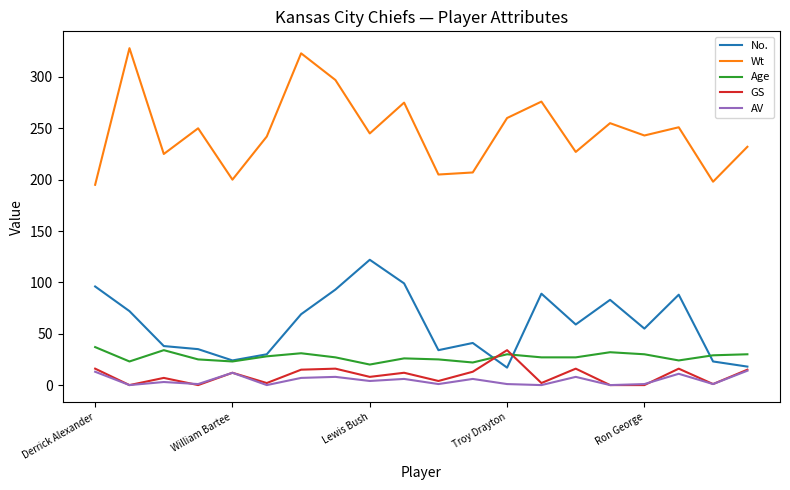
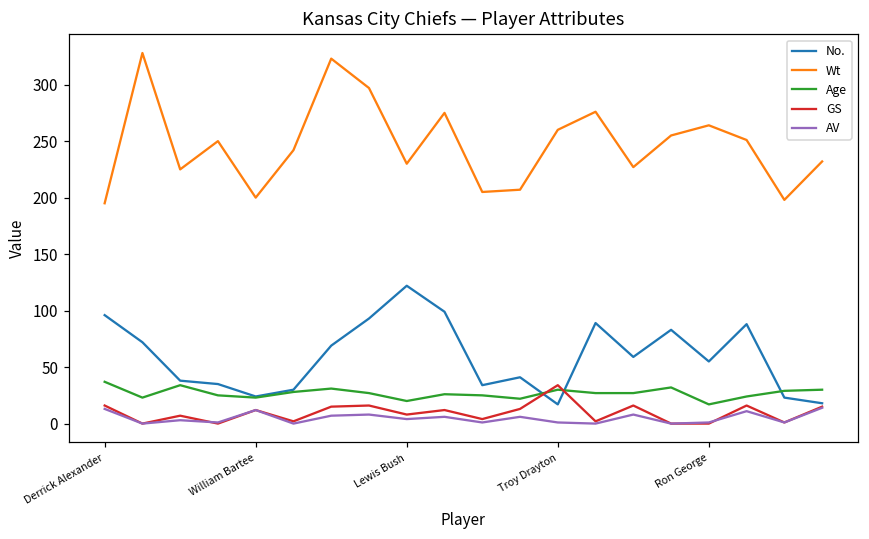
  {
    "No.": {
      "Derrick Alexander": 96,
      "Lewis Bush": 122,
      "Troy Drayton": 17,
      "Ron George": 55
    },
    "Wt": {
      "Derrick Alexander": 195,
      "William Bartee": 200,
-     "Lewis Bush": 245,
+     "Lewis Bush": 230,
      "Troy Drayton": 260,
-     "Ron George": 243
+     "Ron George": 264
    },
    "Age": {
      "Derrick Alexander": 37,
      "Lewis Bush": 20,
      "Troy Drayton": 30,
-     "Ron George": 30
+     "Ron George": 17
    },
    "GS": {
      "Derrick Alexander": 16,
      "Lewis Bush": 8,
      "Troy Drayton": 34
    },
    "AV": {
      "Derrick Alexander": 13,
      "Lewis Bush": 4,
      "Troy Drayton": 1
    }
  }
